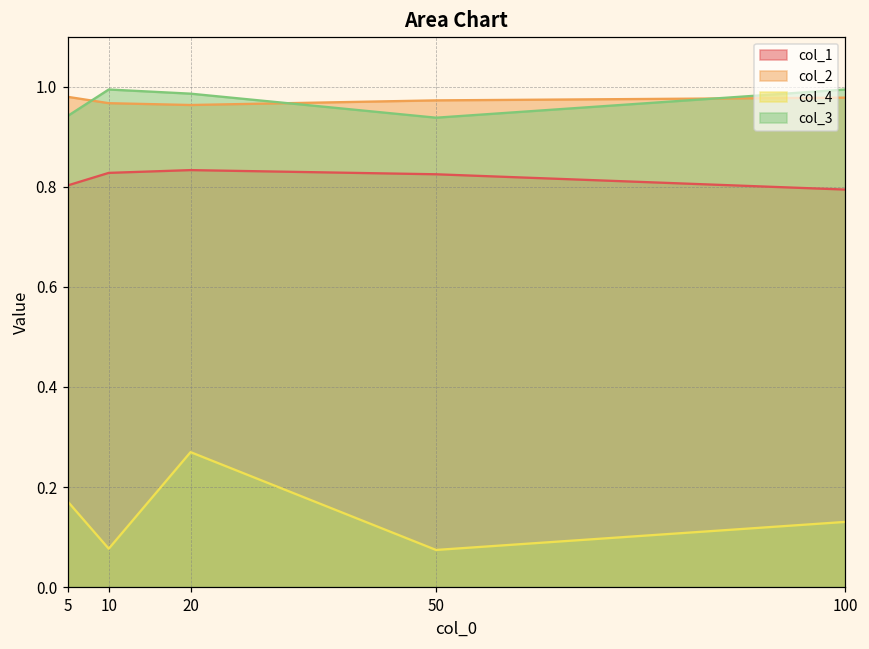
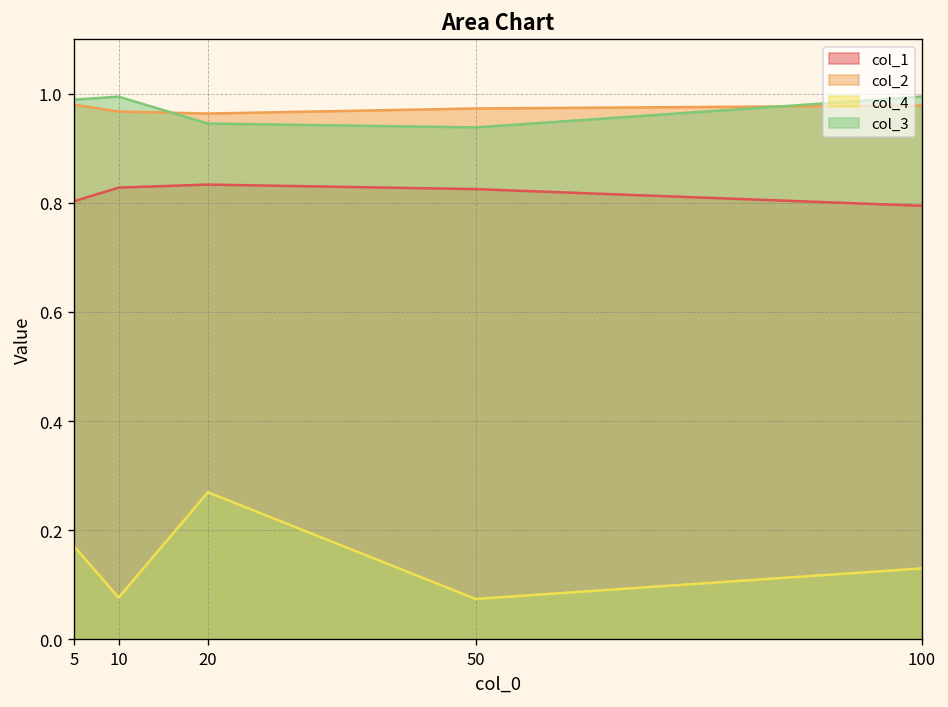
  {
    "col_3": {
-     "5": 0.94,
+     "5": 0.99,
      "10": 0.99,
-     "20": 0.99,
+     "20": 0.95,
      "50": 0.94,
      "100": 0.99
    }
  }
